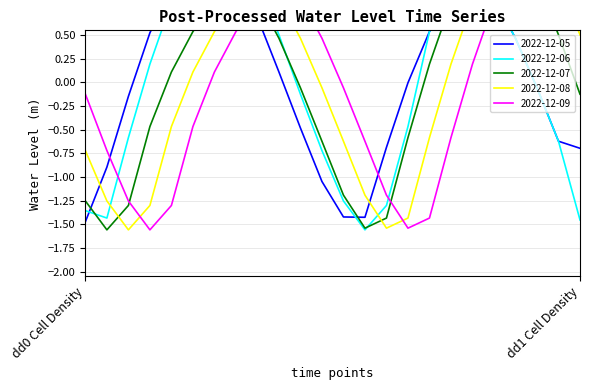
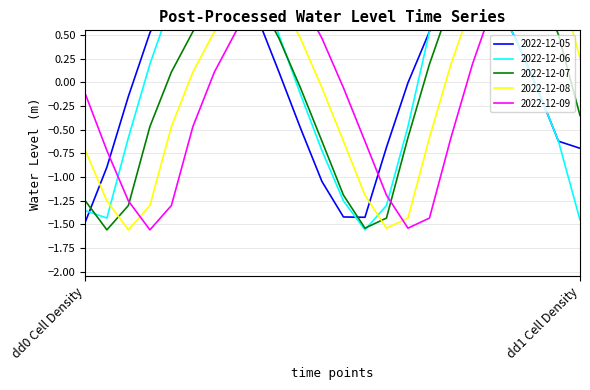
  {
    "2022-12-05": {
      "dd0 Cell Density": -1.5,
      "dd1 Cell Density": -0.7
    },
    "2022-12-06": {
      "dd0 Cell Density": -1.4,
      "dd1 Cell Density": -1.5
    },
    "2022-12-07": {
      "dd0 Cell Density": -1.3,
-     "dd1 Cell Density": -0.1
+     "dd1 Cell Density": -0.3
    },
    "2022-12-08": {
      "dd0 Cell Density": -0.7,
-     "dd1 Cell Density": 0.5
+     "dd1 Cell Density": 0.3
    },
    "2022-12-09": {
      "dd0 Cell Density": -0.1
    }
  }
